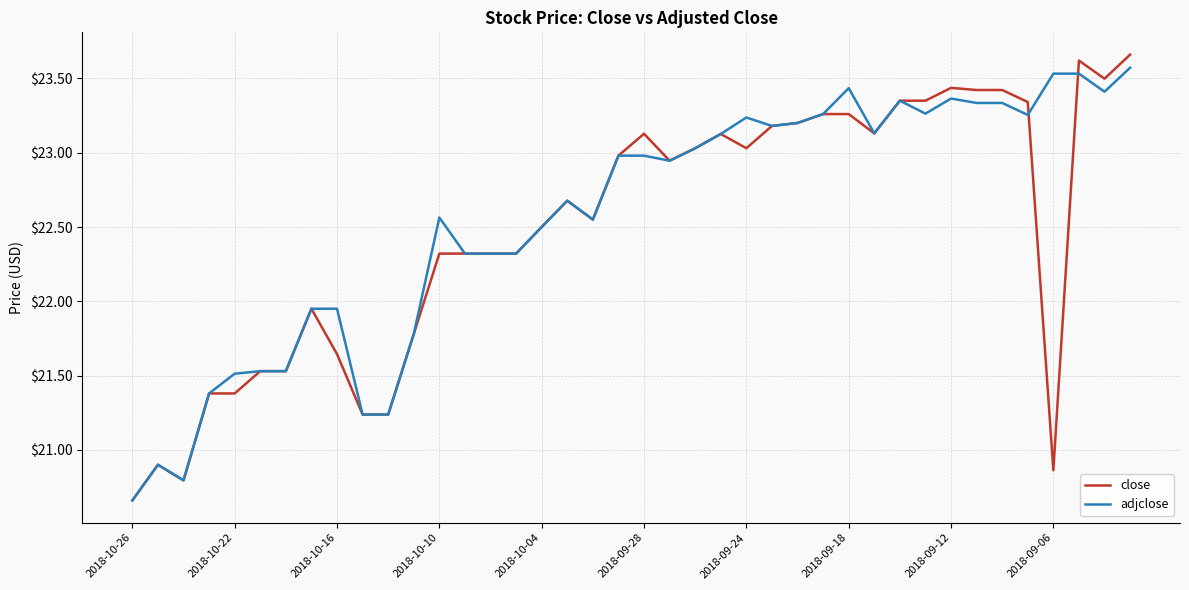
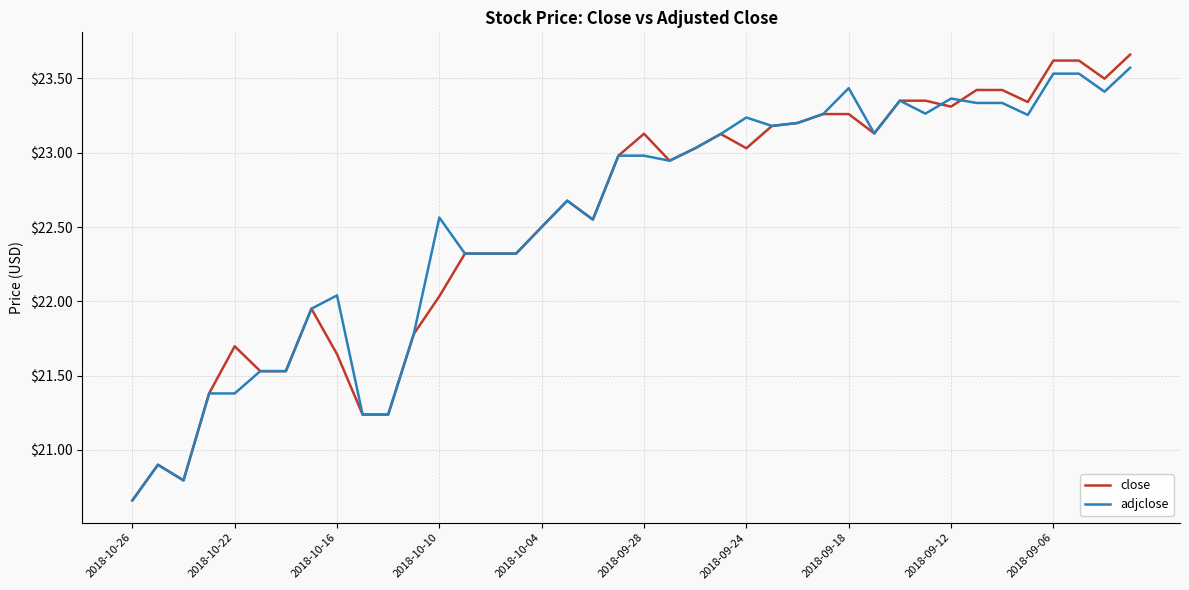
  {
    "close": {
-     "2018-10-22": "$21.38",
+     "2018-10-22": "$21.70",
      "2018-10-16": "$21.64",
-     "2018-10-10": "$22.32",
+     "2018-10-10": "$22.03",
      "2018-09-28": "$23.13",
      "2018-09-24": "$23.03",
      "2018-09-18": "$23.26",
-     "2018-09-12": "$23.44",
-     "2018-09-06": "$20.86"
+     "2018-09-12": "$23.31",
+     "2018-09-06": "$23.62"
    },
    "adjclose": {
-     "2018-10-22": "$21.51",
-     "2018-10-16": "$21.95",
+     "2018-10-22": "$21.38",
+     "2018-10-16": "$22.04",
      "2018-10-10": "$22.56",
      "2018-09-28": "$22.98",
      "2018-09-24": "$23.24",
      "2018-09-18": "$23.43",
      "2018-09-12": "$23.36",
      "2018-09-06": "$23.53"
    }
  }
